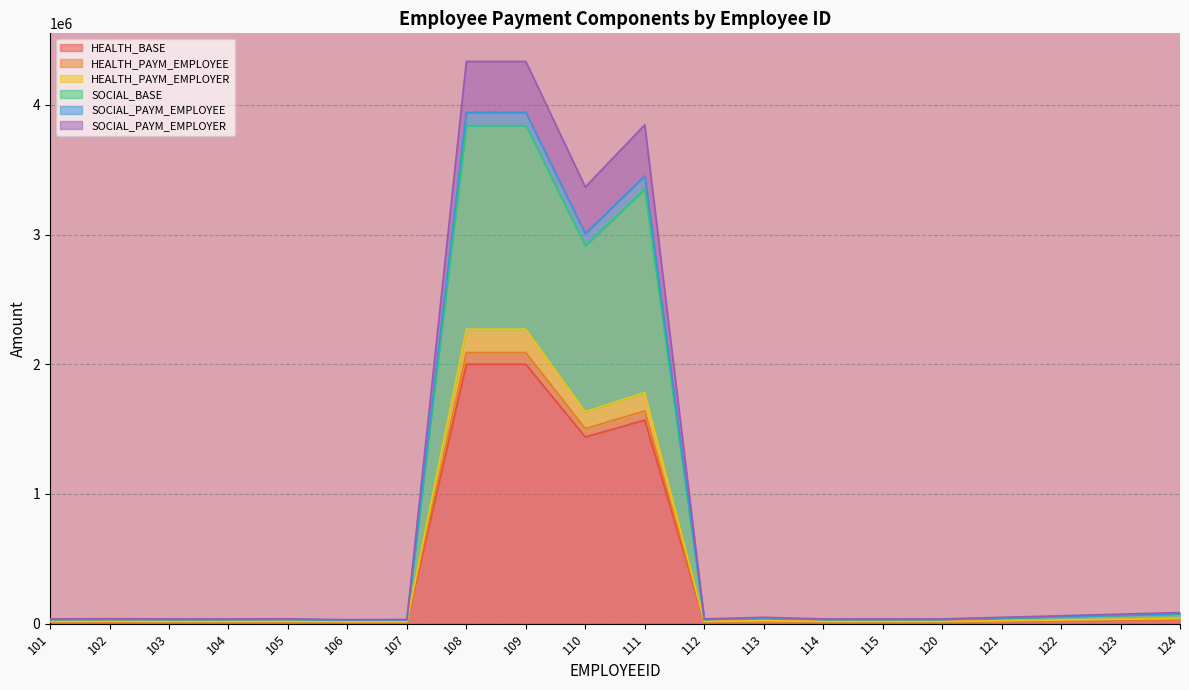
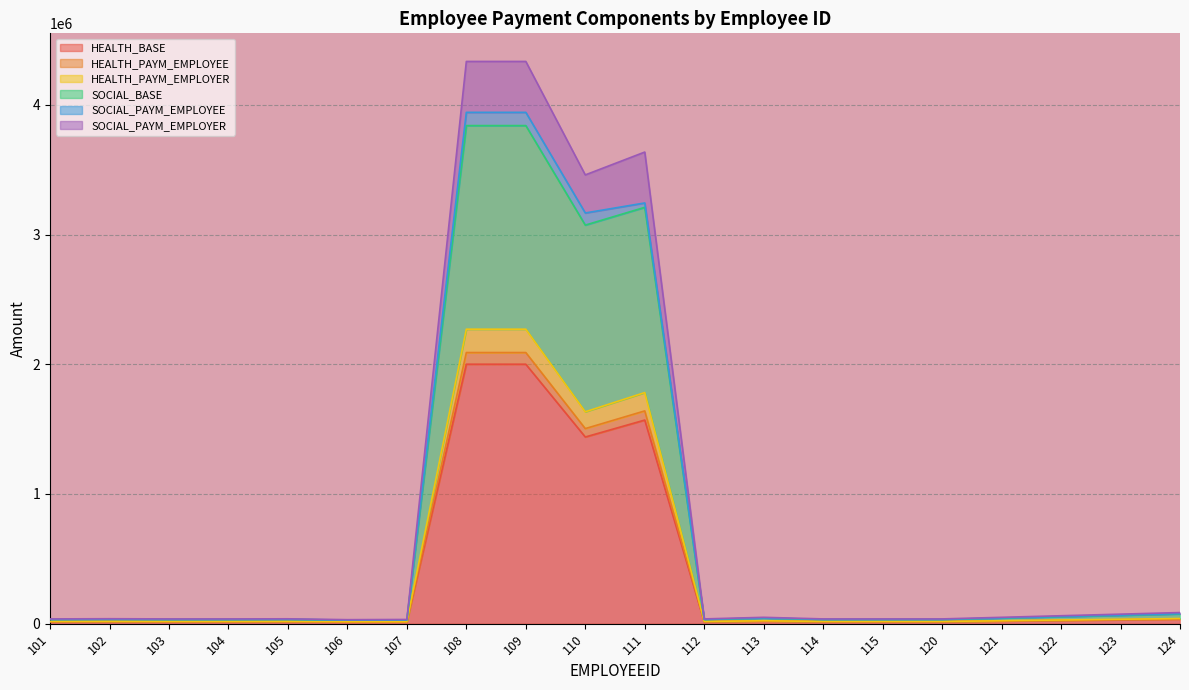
  {
    "SOCIAL_BASE": {
      "108": 1570000,
      "109": 1570000,
-     "110": 1280000,
-     "111": 1570000
+     "110": 1440000,
+     "111": 1430000
    },
    "SOCIAL_PAYM_EMPLOYEE": {
      "108": 100000,
      "109": 100000,
      "110": 90000,
-     "111": 100000
+     "111": 30000
    },
    "SOCIAL_PAYM_EMPLOYER": {
      "108": 390000,
      "109": 390000,
-     "110": 360000,
+     "110": 290000,
      "111": 390000
    }
  }
